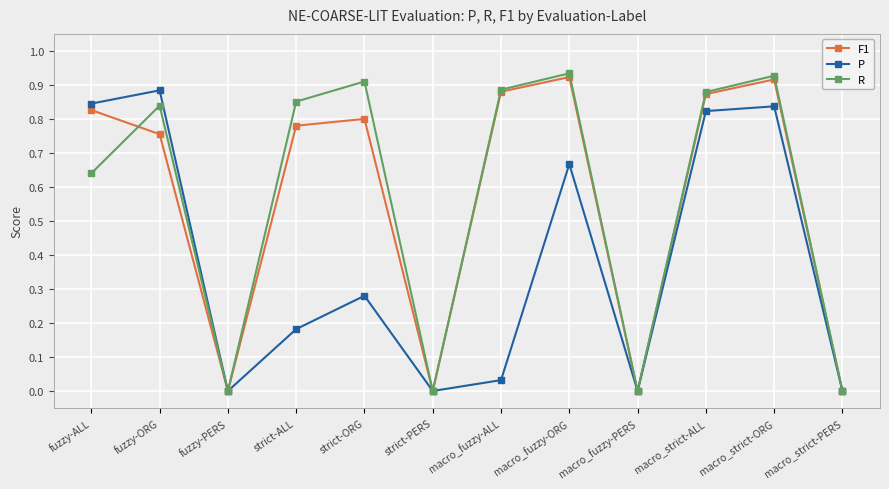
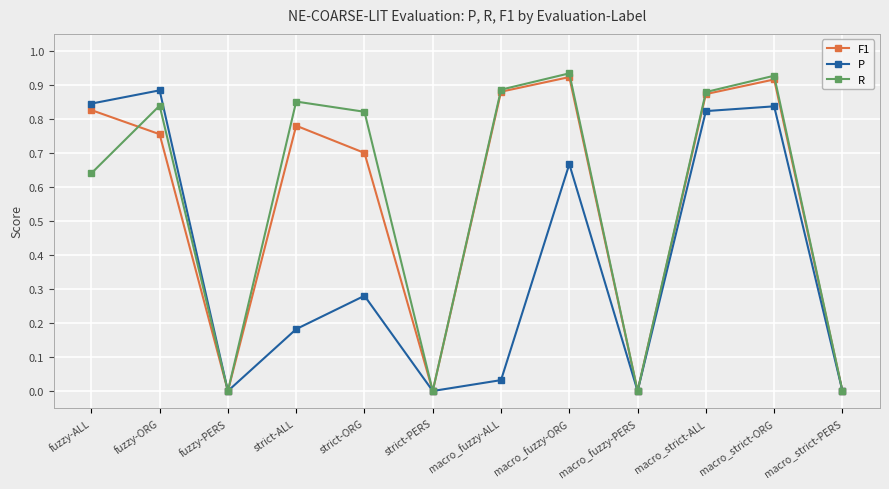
  {
    "F1": {
      "fuzzy-ALL": 0.83,
      "fuzzy-ORG": 0.76,
      "strict-ALL": 0.78,
-     "strict-ORG": 0.8,
+     "strict-ORG": 0.7,
      "macro_fuzzy-ORG": 0.92,
      "macro_strict-ORG": 0.92
    },
    "P": {
      "fuzzy-ALL": 0.85,
      "fuzzy-ORG": 0.88,
      "strict-ALL": 0.18,
      "strict-ORG": 0.28,
      "macro_fuzzy-ALL": 0.03,
      "macro_fuzzy-ORG": 0.67,
      "macro_strict-ALL": 0.82,
      "macro_strict-ORG": 0.84
    },
    "R": {
      "fuzzy-ALL": 0.64,
      "fuzzy-ORG": 0.84,
      "strict-ALL": 0.85,
-     "strict-ORG": 0.91,
+     "strict-ORG": 0.82,
      "macro_fuzzy-ORG": 0.93,
      "macro_strict-ORG": 0.93
    }
  }
